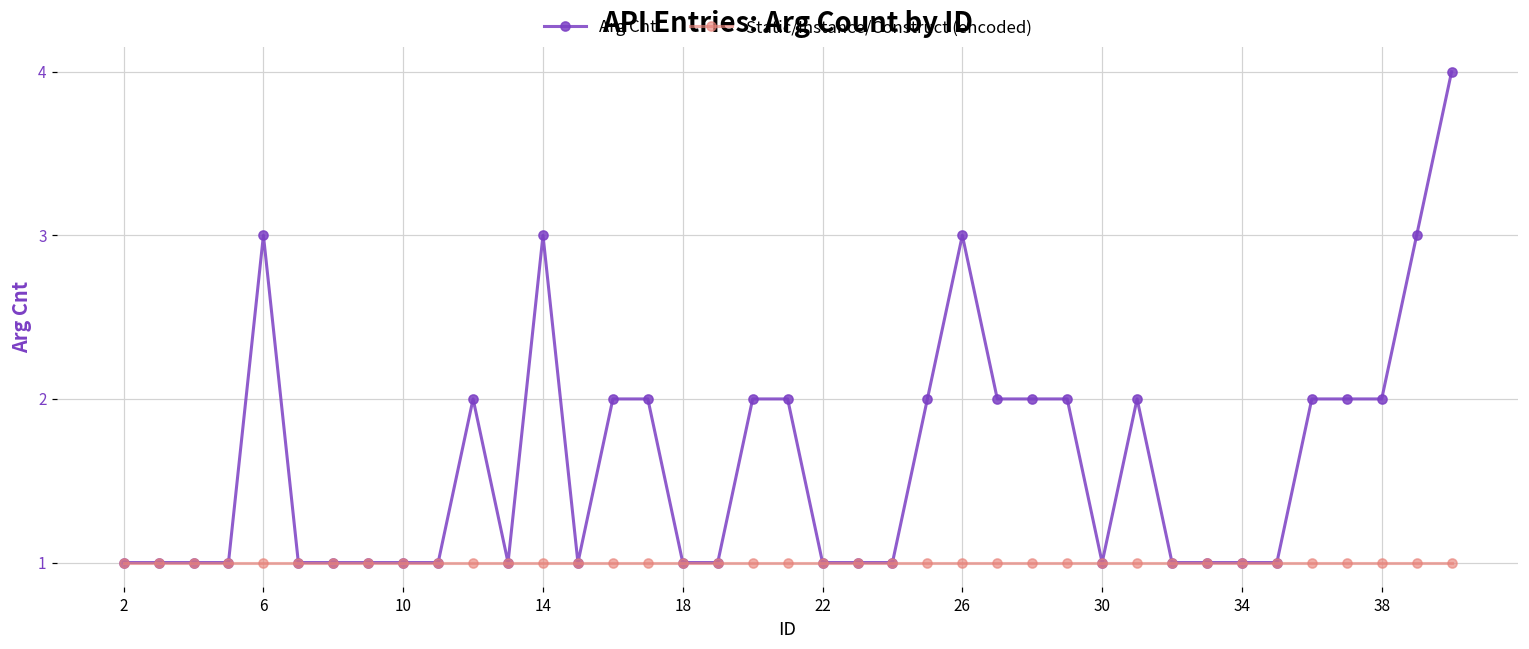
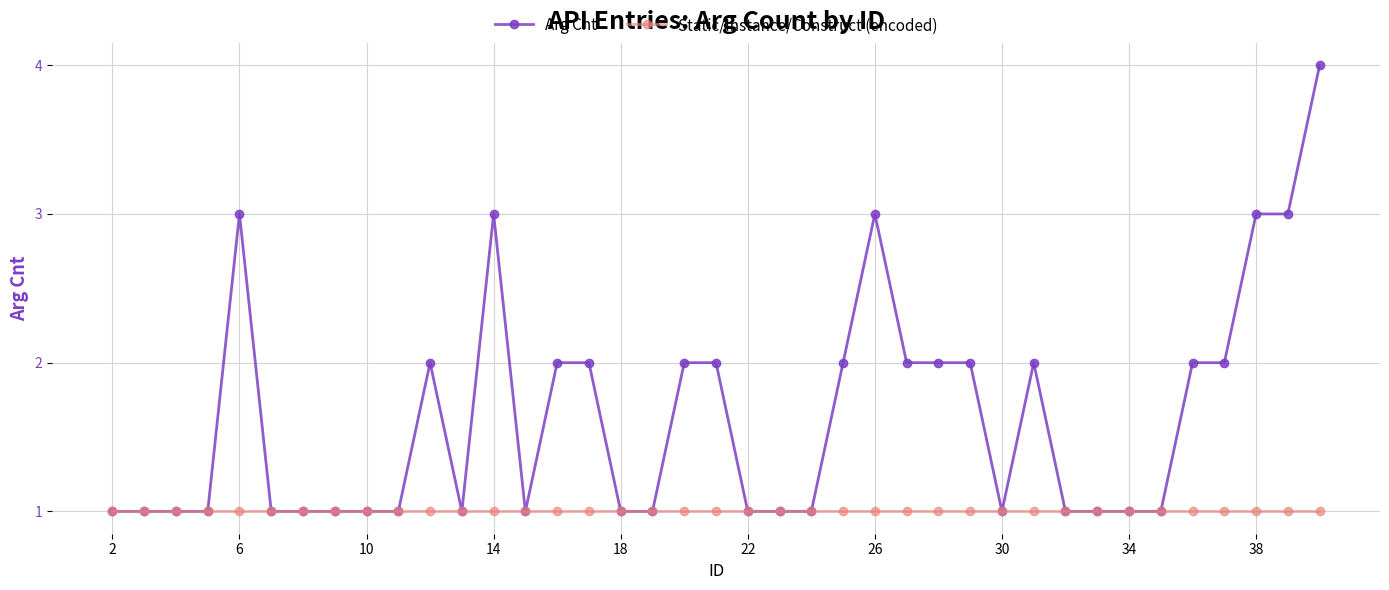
  {
    "Arg Cnt": {
      "6": 3,
      "14": 3,
      "26": 3,
-     "38": 2
+     "38": 3
    },
    "Static/Instance/Construct (encoded)": {
      "6": 1,
      "14": 1,
      "26": 1,
      "38": 1
    }
  }
